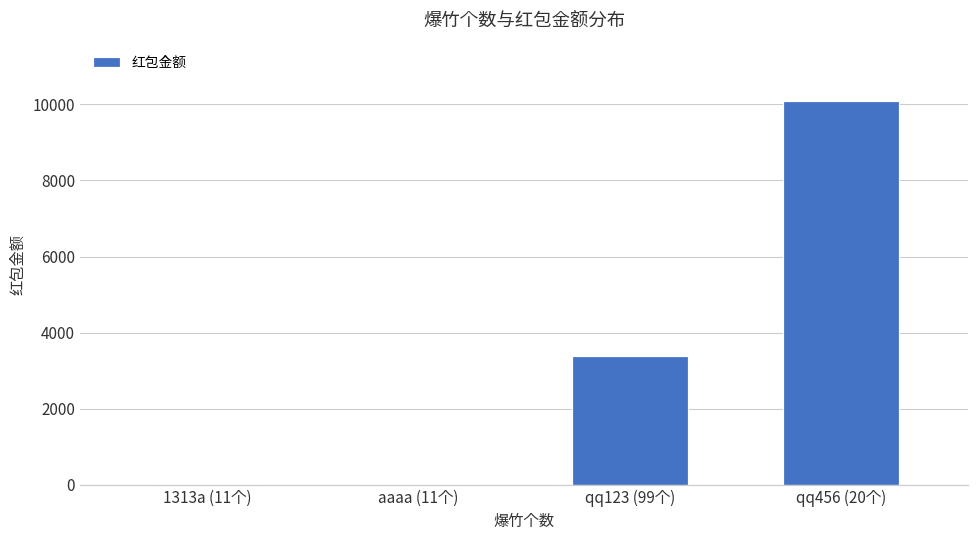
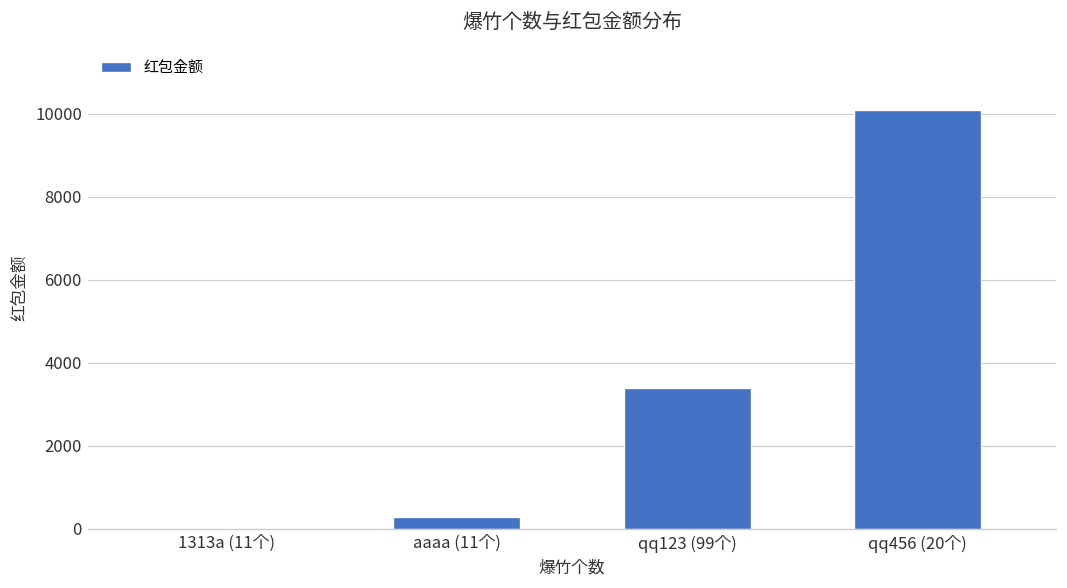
  {
-   "aaaa (11个)": 0,
+   "aaaa (11个)": 300,
    "qq123 (99个)": 3400,
    "qq456 (20个)": 10100
  }
